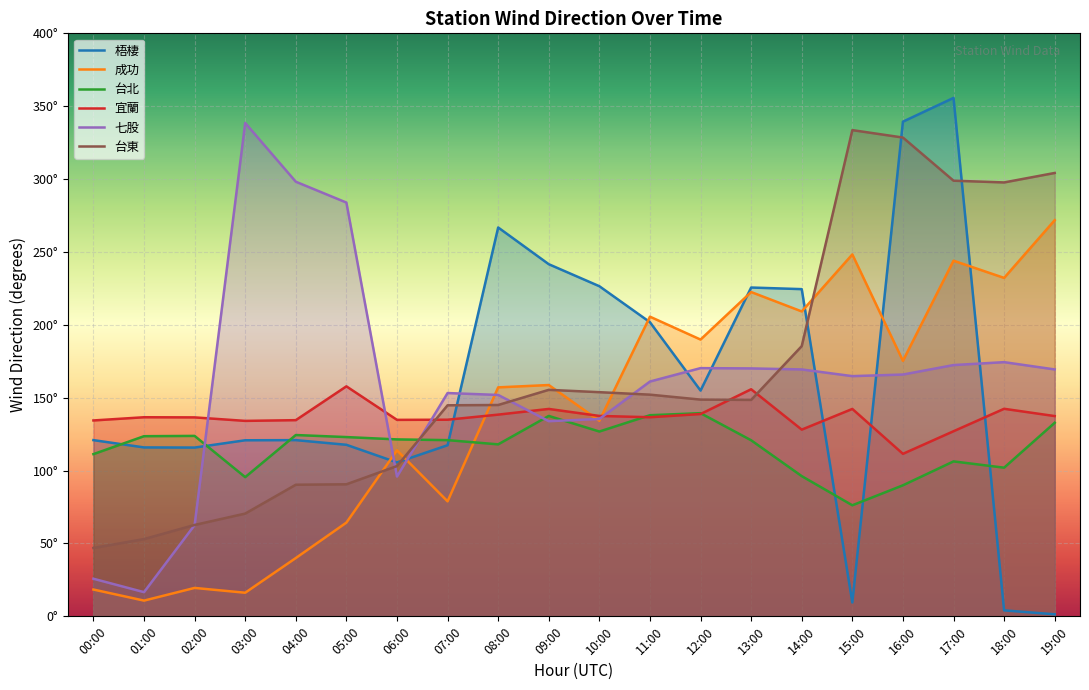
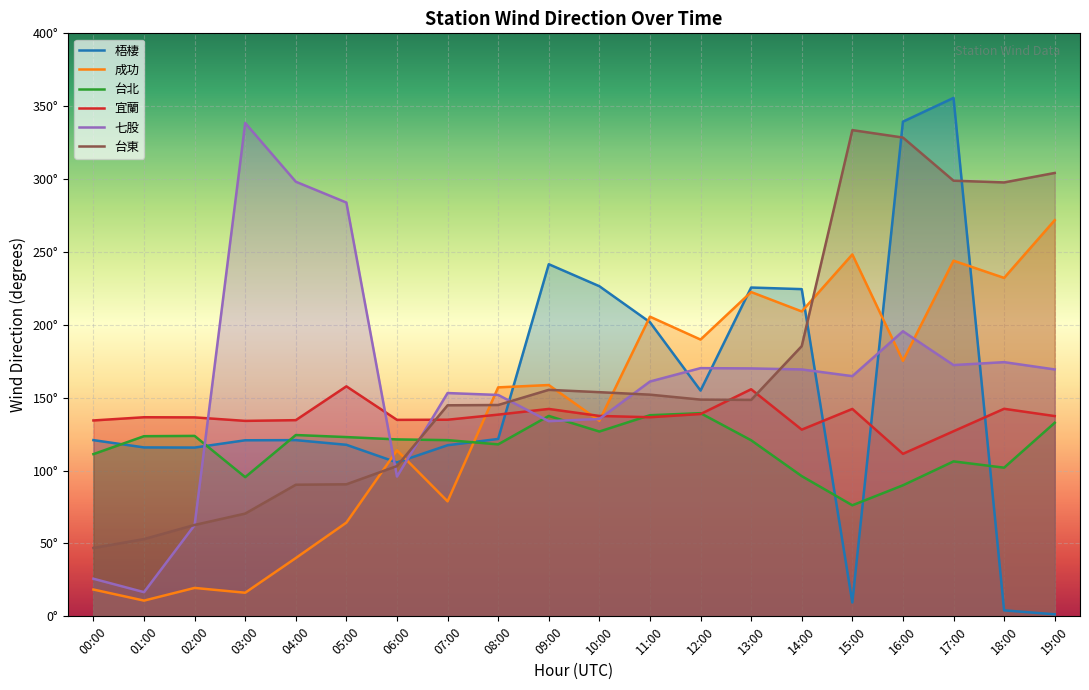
  {
    "梧棲": {
      "00:00": "121°",
      "01:00": "116°",
      "02:00": "116°",
      "03:00": "121°",
      "04:00": "121°",
      "05:00": "118°",
      "06:00": "106°",
      "07:00": "117°",
-     "08:00": "267°",
+     "08:00": "122°",
      "09:00": "242°",
      "10:00": "227°",
      "11:00": "202°",
      "12:00": "155°",
      "13:00": "226°",
      "14:00": "225°",
      "15:00": "10°",
      "16:00": "339°",
      "17:00": "356°",
      "18:00": "4°",
      "19:00": "1°"
    },
    "成功": {
      "00:00": "18°",
      "01:00": "11°",
      "02:00": "20°",
      "03:00": "16°",
      "04:00": "40°",
      "05:00": "64°",
      "06:00": "114°",
      "07:00": "79°",
      "08:00": "157°",
      "09:00": "159°",
      "11:00": "206°",
      "12:00": "190°",
      "13:00": "223°",
      "14:00": "209°",
      "15:00": "248°",
      "16:00": "175°",
      "17:00": "244°",
      "18:00": "232°",
      "19:00": "272°"
    },
    "台北": {
      "00:00": "111°",
      "01:00": "124°",
      "02:00": "124°",
      "03:00": "96°",
      "04:00": "124°",
      "05:00": "123°",
      "06:00": "121°",
      "07:00": "121°",
      "08:00": "118°",
      "09:00": "138°",
      "10:00": "127°",
      "13:00": "121°",
      "14:00": "96°",
      "15:00": "76°",
      "16:00": "90°",
      "17:00": "106°",
      "18:00": "102°",
      "19:00": "133°"
    },
    "宜蘭": {
      "00:00": "134°",
      "01:00": "137°",
      "02:00": "137°",
      "03:00": "134°",
      "04:00": "135°",
      "05:00": "158°",
      "06:00": "135°",
      "07:00": "135°",
      "08:00": "138°",
      "09:00": "142°",
      "10:00": "138°",
      "13:00": "156°",
      "14:00": "128°",
      "15:00": "142°",
      "16:00": "112°",
      "17:00": "127°",
      "18:00": "142°",
      "19:00": "137°"
    },
    "七股": {
      "00:00": "26°",
      "01:00": "17°",
      "03:00": "339°",
      "04:00": "298°",
      "05:00": "284°",
      "06:00": "96°",
      "07:00": "153°",
      "08:00": "152°",
      "09:00": "134°",
      "11:00": "161°",
      "12:00": "170°",
      "13:00": "170°",
      "14:00": "169°",
      "15:00": "165°",
-     "16:00": "166°",
+     "16:00": "196°",
      "17:00": "172°",
      "18:00": "174°",
      "19:00": "169°"
    },
    "台東": {
      "00:00": "47°",
      "01:00": "53°",
      "03:00": "71°",
      "04:00": "90°",
      "05:00": "91°",
      "06:00": "103°",
      "07:00": "145°",
      "08:00": "145°",
      "09:00": "155°",
      "10:00": "154°",
      "11:00": "152°",
      "12:00": "149°",
      "13:00": "149°",
      "14:00": "185°",
      "15:00": "334°",
      "16:00": "329°",
      "17:00": "299°",
      "18:00": "298°",
      "19:00": "304°"
    }
  }
